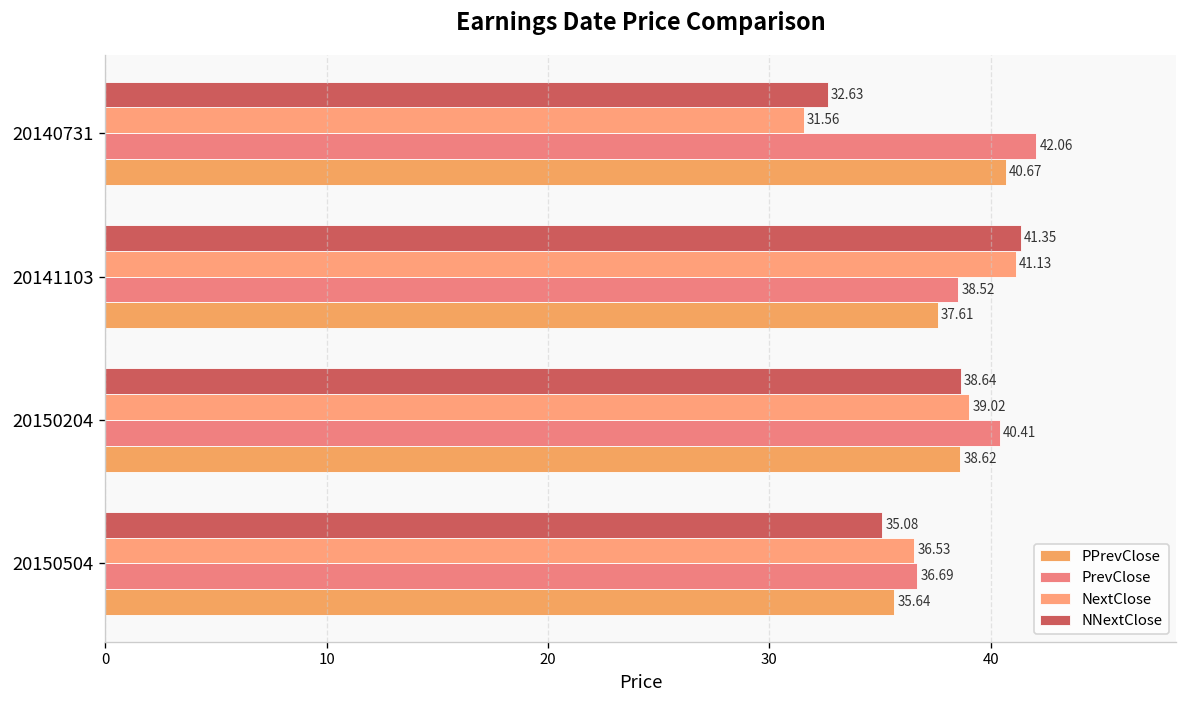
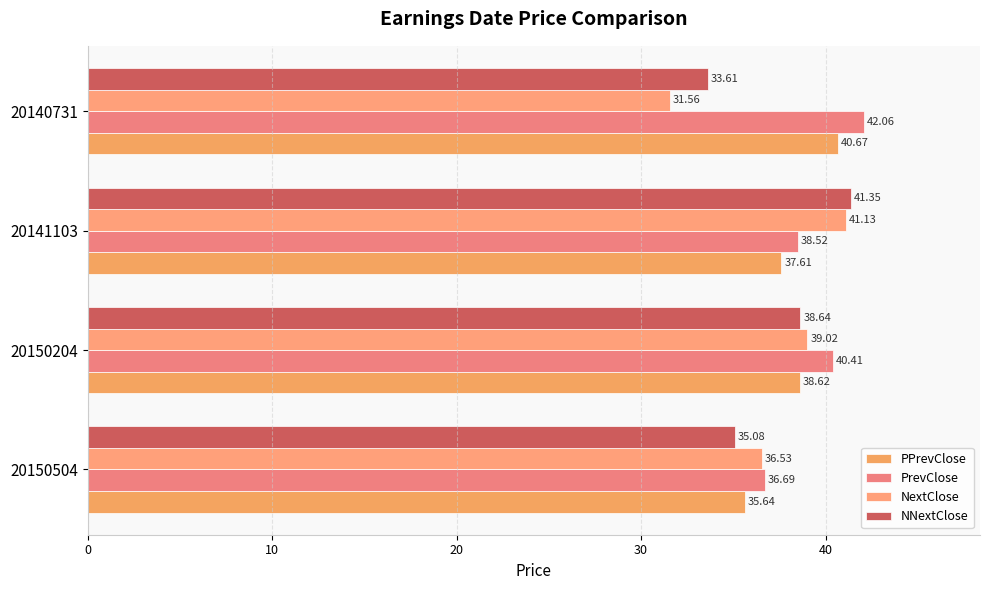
  {
    "NNextClose": {
-     "20140731": 32.63,
+     "20140731": 33.61,
      "20141103": 41.35,
      "20150204": 38.64,
      "20150504": 35.08
    }
  }
